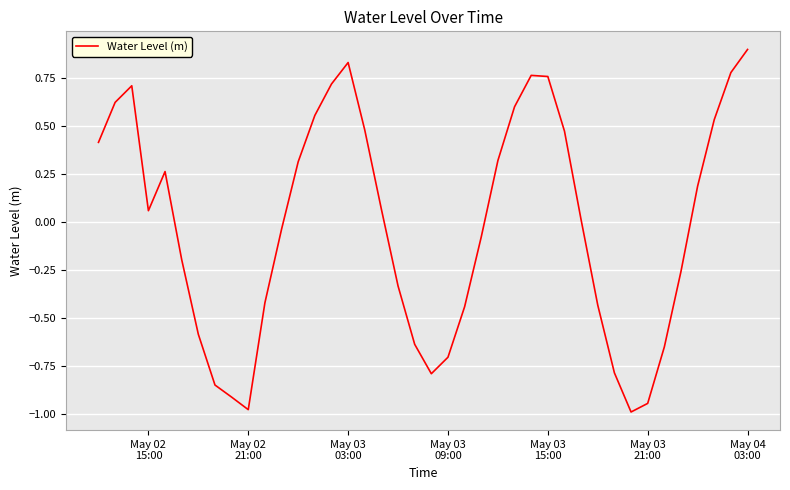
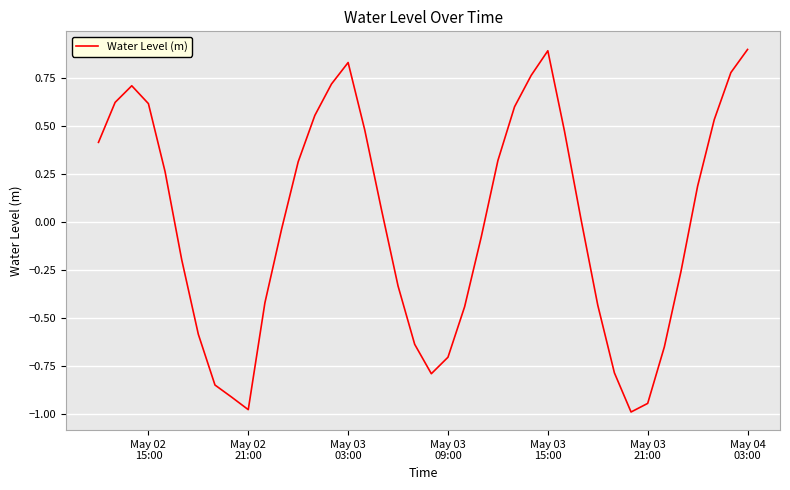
  {
-   "May 02 15:00": 0.06,
+   "May 02 15:00": 0.62,
    "May 02 21:00": -0.98,
    "May 03 03:00": 0.83,
    "May 03 09:00": -0.71,
-   "May 03 15:00": 0.76,
+   "May 03 15:00": 0.89,
    "May 03 21:00": -0.95,
    "May 04 03:00": 0.90
  }
